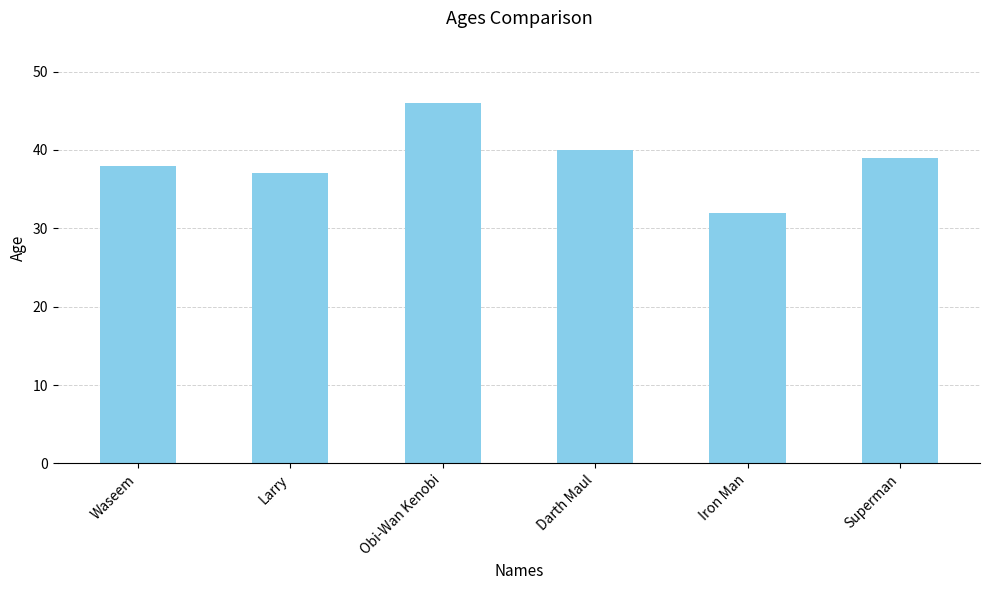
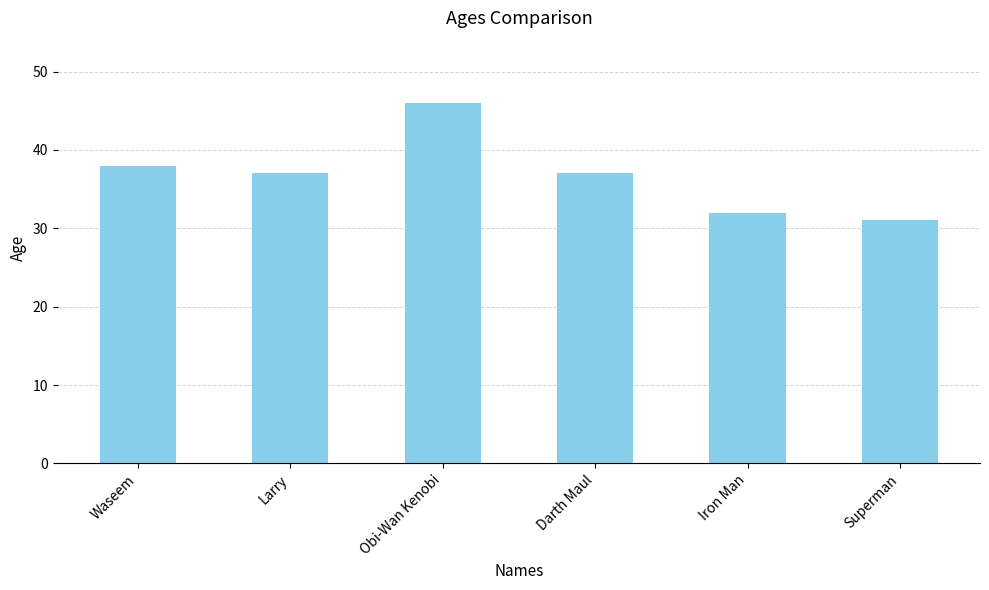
  {
    "Waseem": 38,
    "Larry": 37,
    "Obi-Wan Kenobi": 46,
-   "Darth Maul": 40,
+   "Darth Maul": 37,
    "Iron Man": 32,
-   "Superman": 39
+   "Superman": 31
  }
